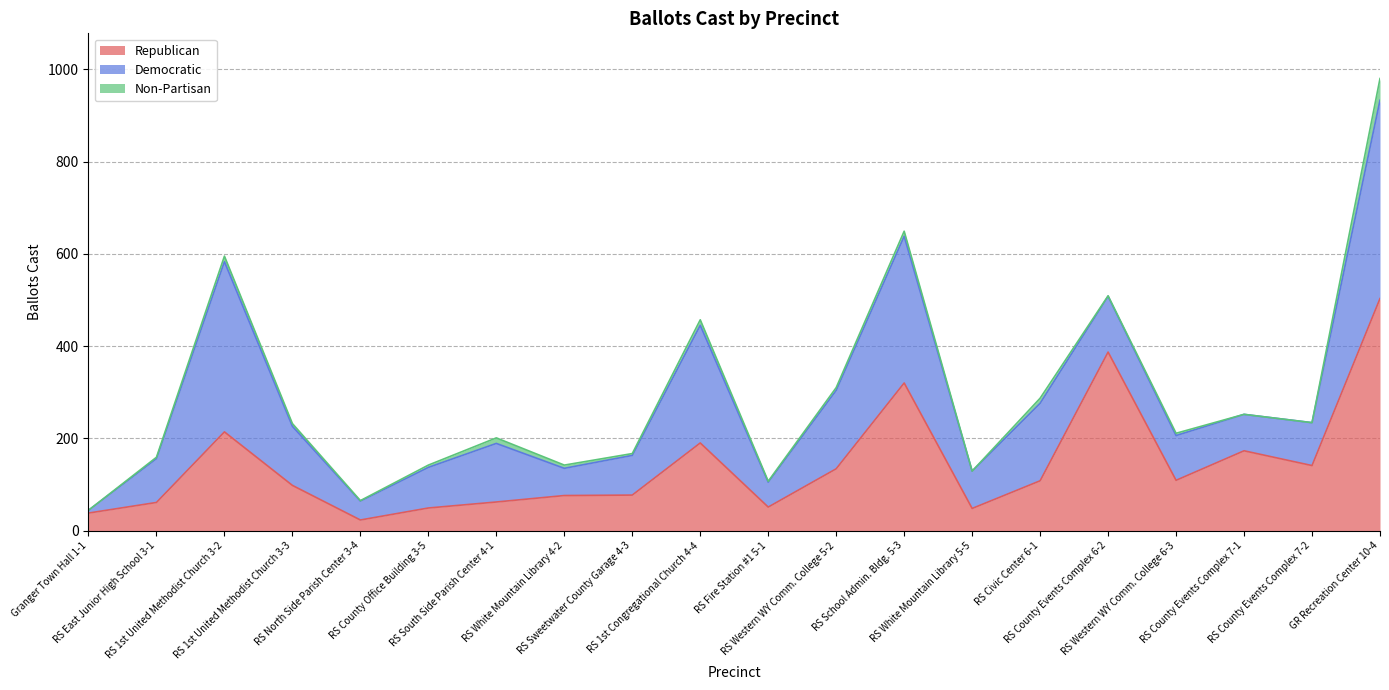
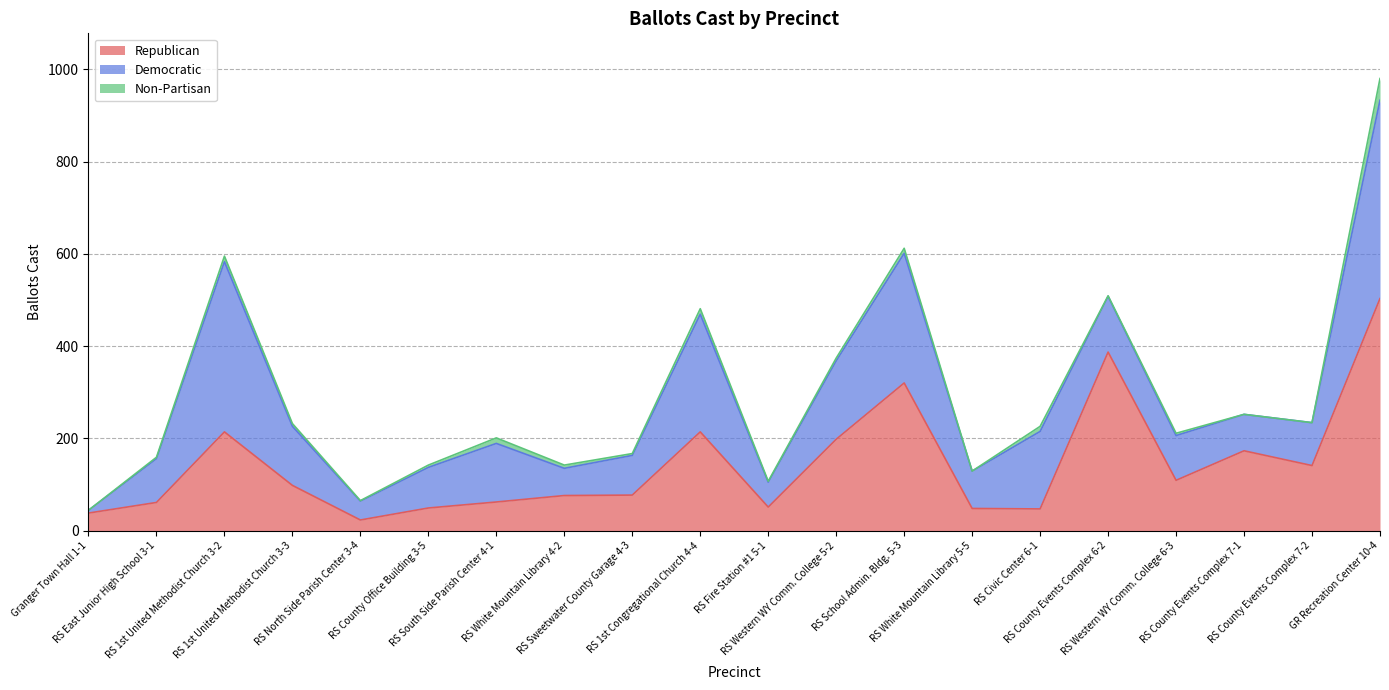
  {
    "Republican": {
      "Granger Town Hall 1-1": 40,
      "RS East Junior High School 3-1": 60,
      "RS 1st United Methodist Church 3-2": 210,
      "RS 1st United Methodist Church 3-3": 100,
      "RS North Side Parish Center 3-4": 20,
      "RS County Office Building 3-5": 50,
      "RS South Side Parish Center 4-1": 60,
      "RS White Mountain Library 4-2": 80,
      "RS Sweetwater County Garage 4-3": 80,
-     "RS 1st Congregational Church 4-4": 190,
+     "RS 1st Congregational Church 4-4": 210,
      "RS Fire Station #1 5-1": 50,
-     "RS Western WY Comm. College 5-2": 130,
+     "RS Western WY Comm. College 5-2": 200,
      "RS School Admin. Bldg. 5-3": 320,
      "RS White Mountain Library 5-5": 50,
-     "RS Civic Center 6-1": 110,
+     "RS Civic Center 6-1": 50,
      "RS County Events Complex 6-2": 390,
      "RS Western WY Comm. College 6-3": 110,
      "RS County Events Complex 7-1": 170,
      "RS County Events Complex 7-2": 140,
      "GR Recreation Center 10-4": 500
    },
    "Democratic": {
      "RS 1st United Methodist Church 3-2": 370,
      "RS 1st United Methodist Church 3-3": 130,
      "RS South Side Parish Center 4-1": 130,
      "RS White Mountain Library 4-2": 60,
      "RS 1st Congregational Church 4-4": 260,
      "RS Western WY Comm. College 5-2": 170,
-     "RS School Admin. Bldg. 5-3": 320,
+     "RS School Admin. Bldg. 5-3": 280,
      "RS Civic Center 6-1": 170,
      "GR Recreation Center 10-4": 430
    },
    "Non-Partisan": {
      "RS 1st United Methodist Church 3-2": 10,
      "RS 1st United Methodist Church 3-3": 10,
      "RS South Side Parish Center 4-1": 10,
      "RS White Mountain Library 4-2": 10,
      "RS 1st Congregational Church 4-4": 10,
      "RS Western WY Comm. College 5-2": 10,
      "RS School Admin. Bldg. 5-3": 10,
      "RS Civic Center 6-1": 10,
      "GR Recreation Center 10-4": 50
    }
  }
